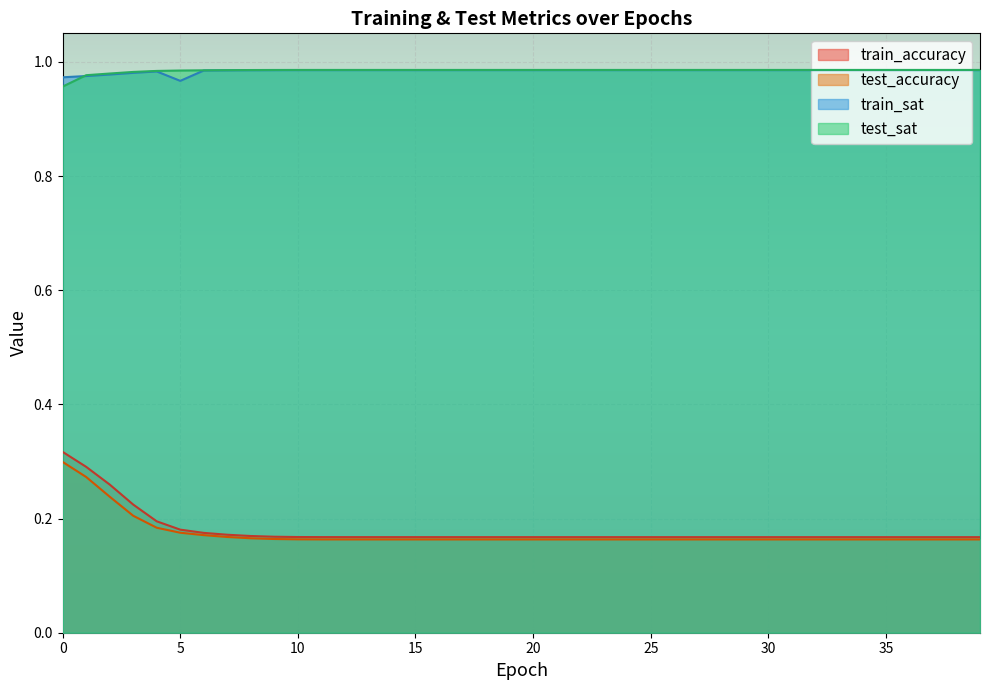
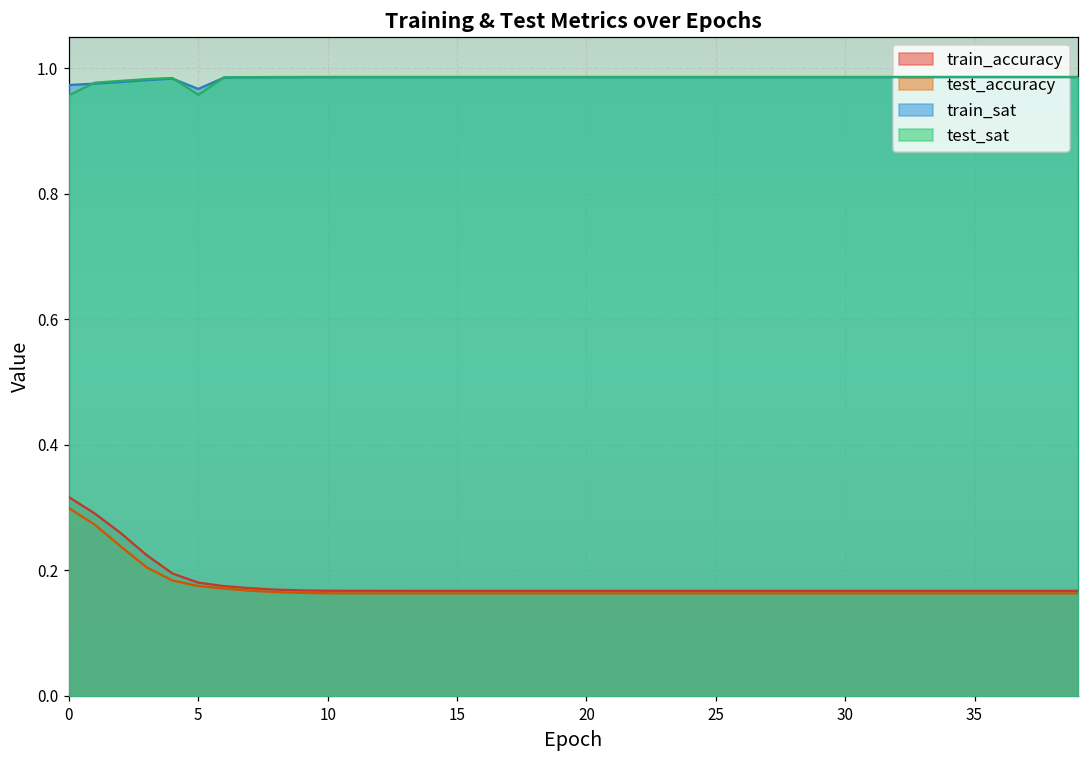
  {
    "train_sat": {
      "0": 0.97,
      "5": 0.97
    },
    "test_sat": {
      "0": 0.96,
-     "5": 0.98
+     "5": 0.96
    }
  }
